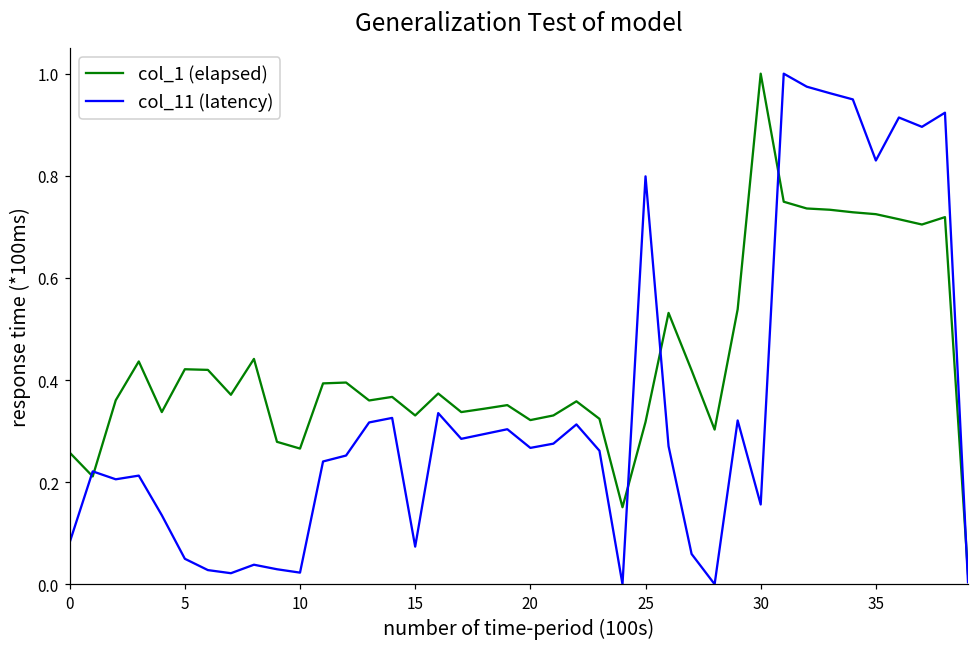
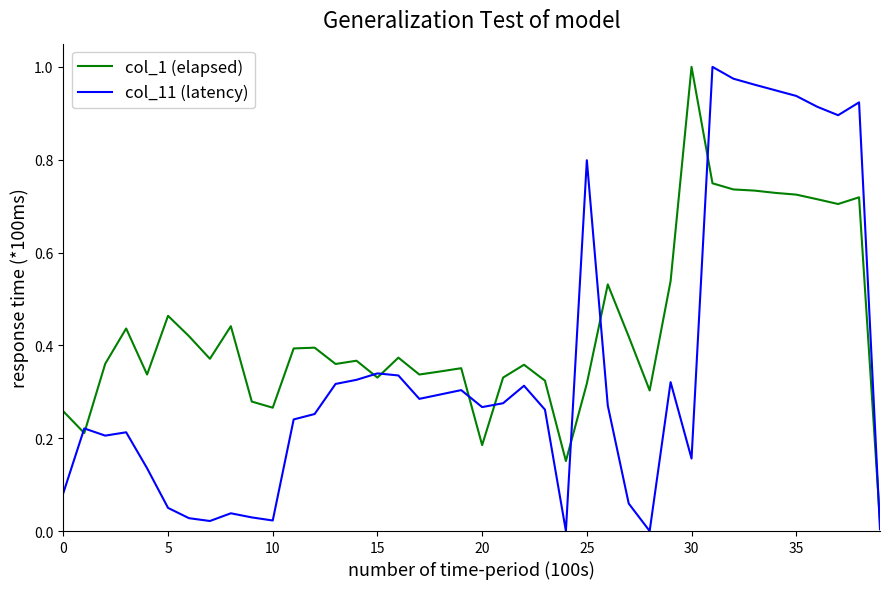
  {
    "col_1 (elapsed)": {
      "0": 0.26,
-     "5": 0.42,
+     "5": 0.46,
      "10": 0.27,
      "15": 0.33,
-     "20": 0.32,
+     "20": 0.19,
      "25": 0.32,
      "30": 1.00,
      "35": 0.72
    },
    "col_11 (latency)": {
      "0": 0.08,
      "5": 0.05,
      "10": 0.02,
-     "15": 0.07,
+     "15": 0.34,
      "20": 0.27,
      "25": 0.80,
      "30": 0.16,
-     "35": 0.83
+     "35": 0.94
    }
  }
